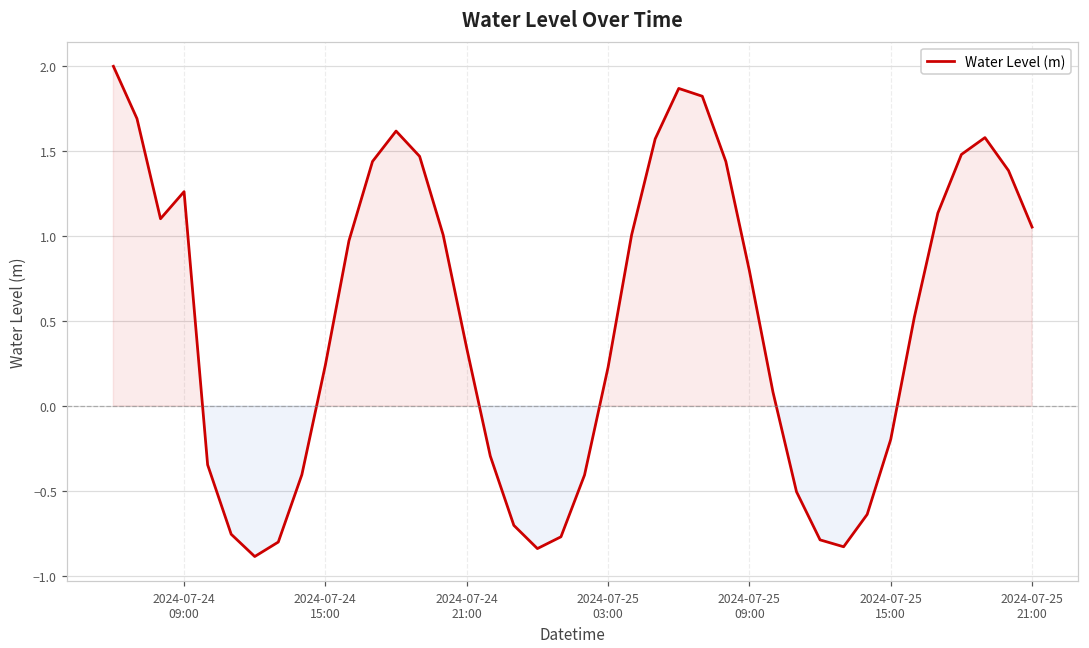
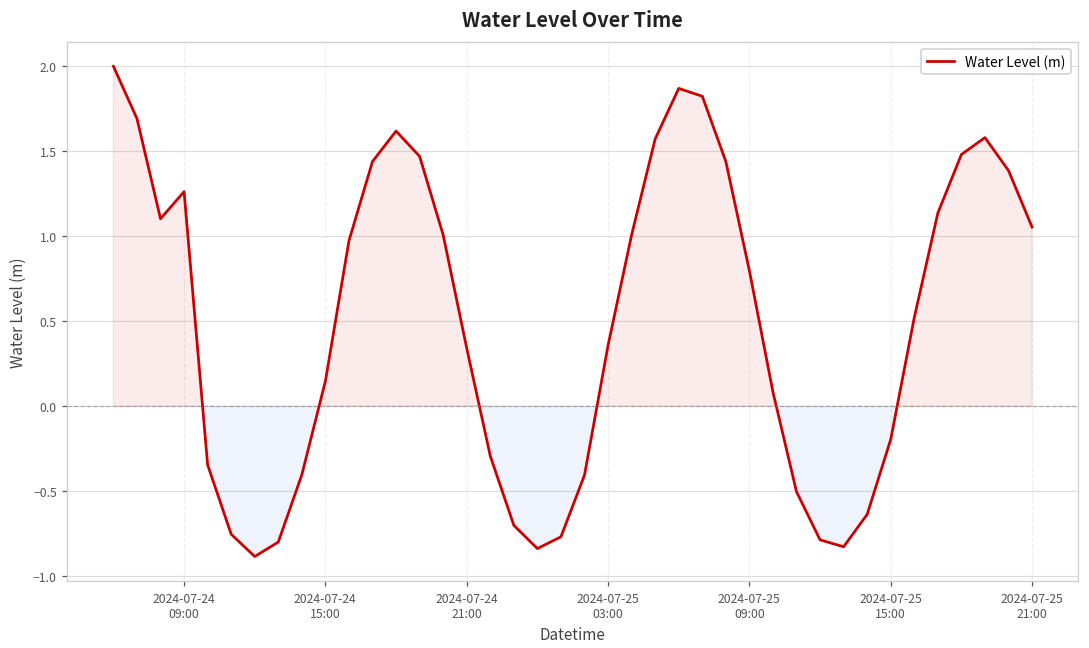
  {
    "2024-07-24 09:00": 1.26,
-   "2024-07-24 15:00": 0.24,
+   "2024-07-24 15:00": 0.15,
    "2024-07-24 21:00": 0.34,
-   "2024-07-25 03:00": 0.23,
+   "2024-07-25 03:00": 0.36,
    "2024-07-25 09:00": 0.80,
    "2024-07-25 15:00": -0.20,
    "2024-07-25 21:00": 1.05
  }
